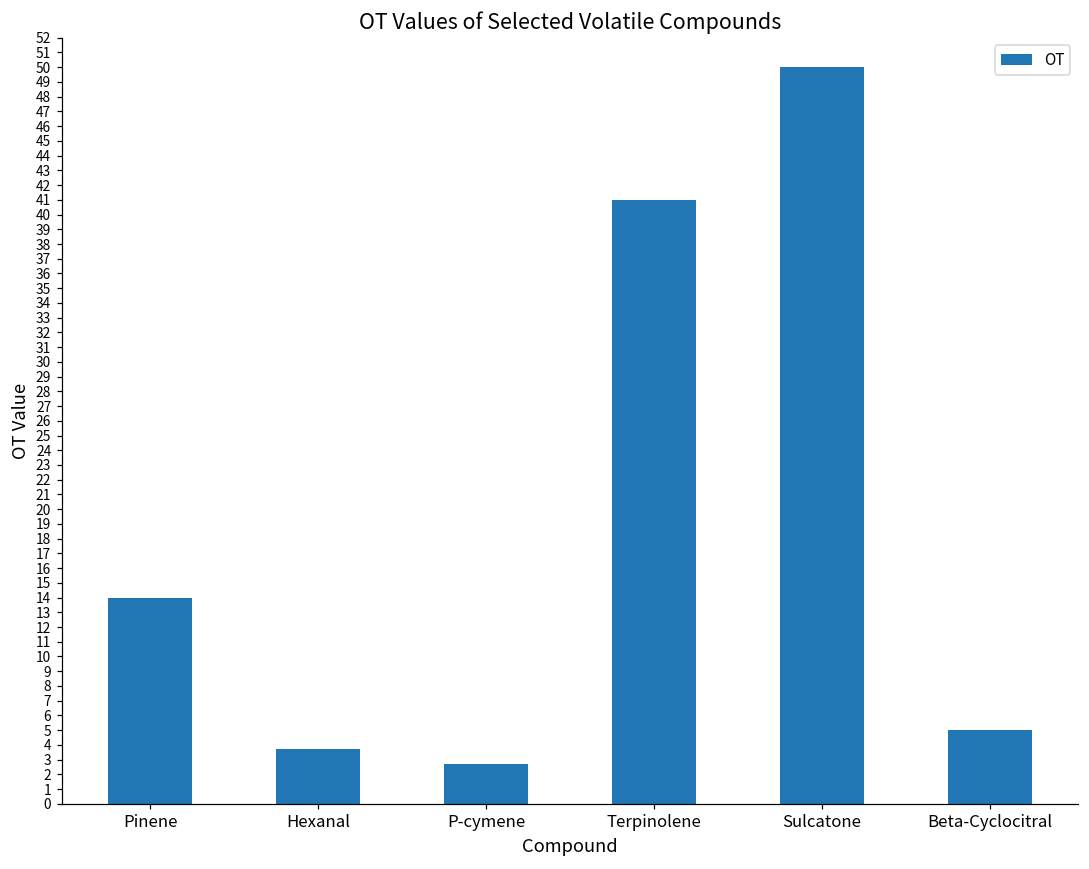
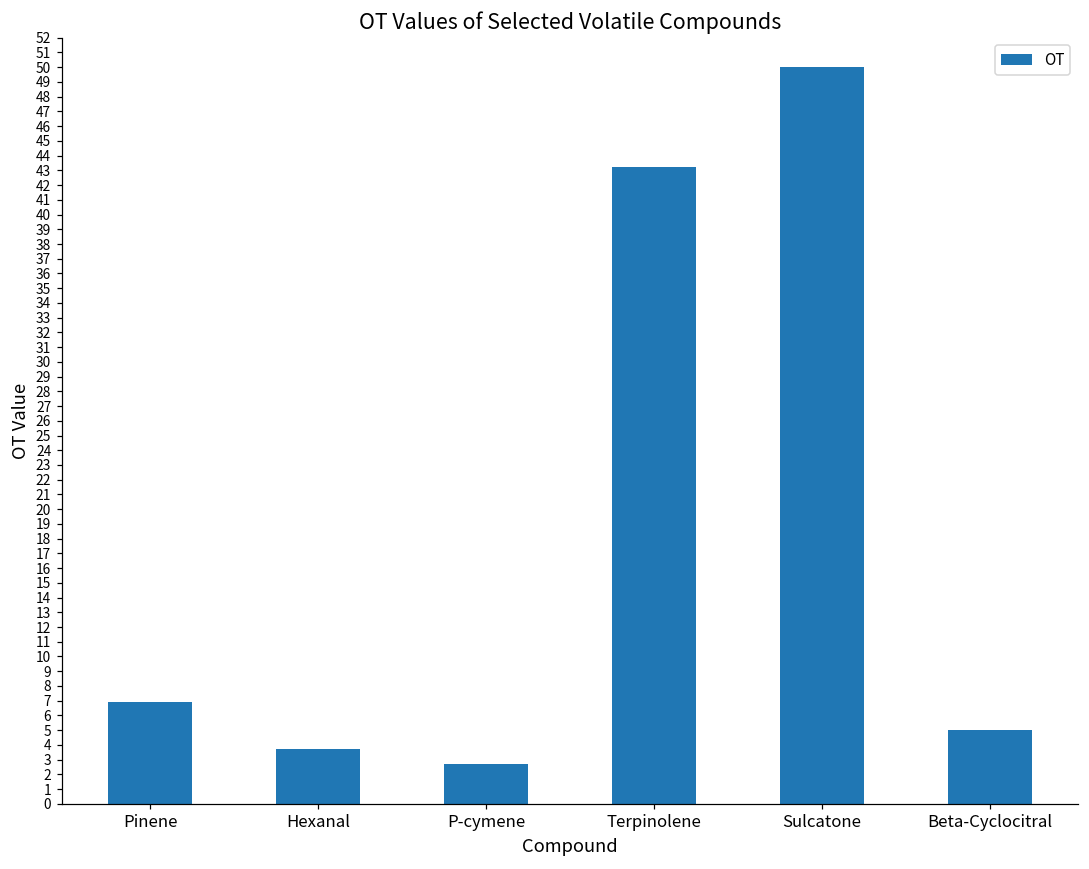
  {
-   "Pinene": 14.0,
+   "Pinene": 6.9,
    "Hexanal": 3.7,
    "P-cymene": 2.7,
-   "Terpinolene": 41.0,
+   "Terpinolene": 43.2,
    "Sulcatone": 50.0,
    "Beta-Cyclocitral": 5.0
  }
